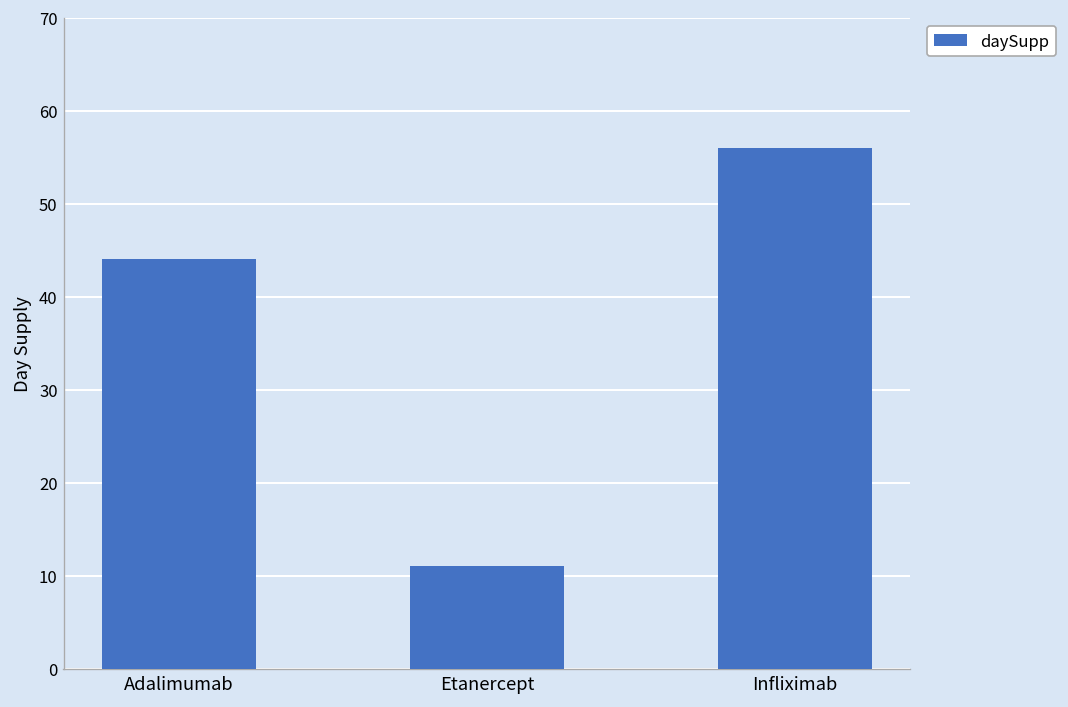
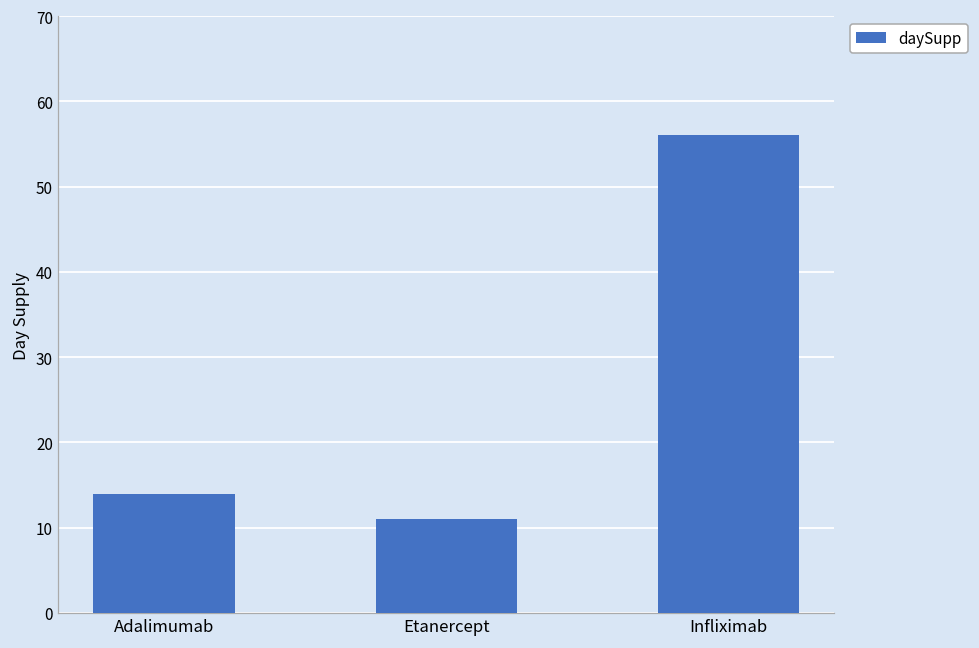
  {
-   "Adalimumab": 44,
+   "Adalimumab": 14,
    "Etanercept": 11,
    "Infliximab": 56
  }
